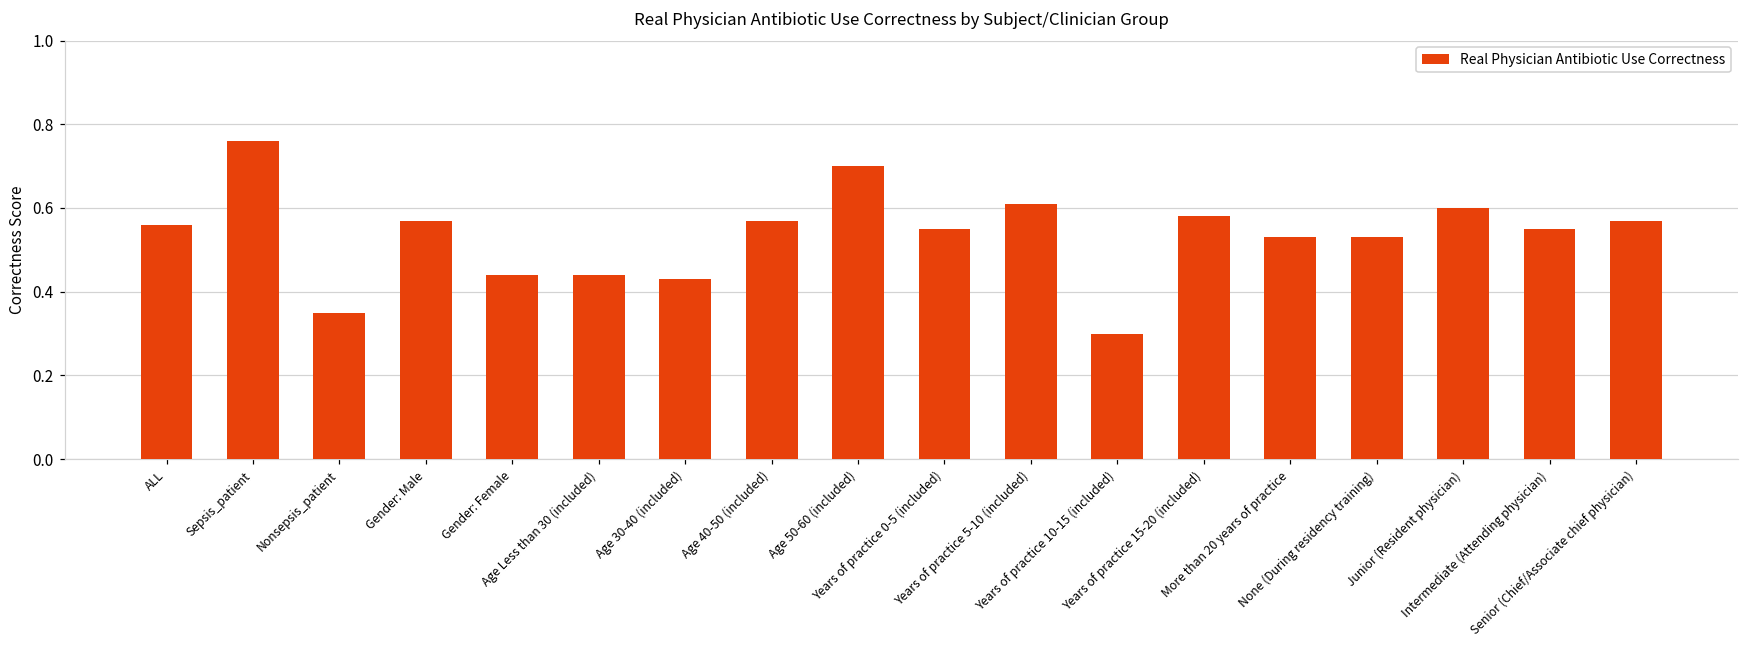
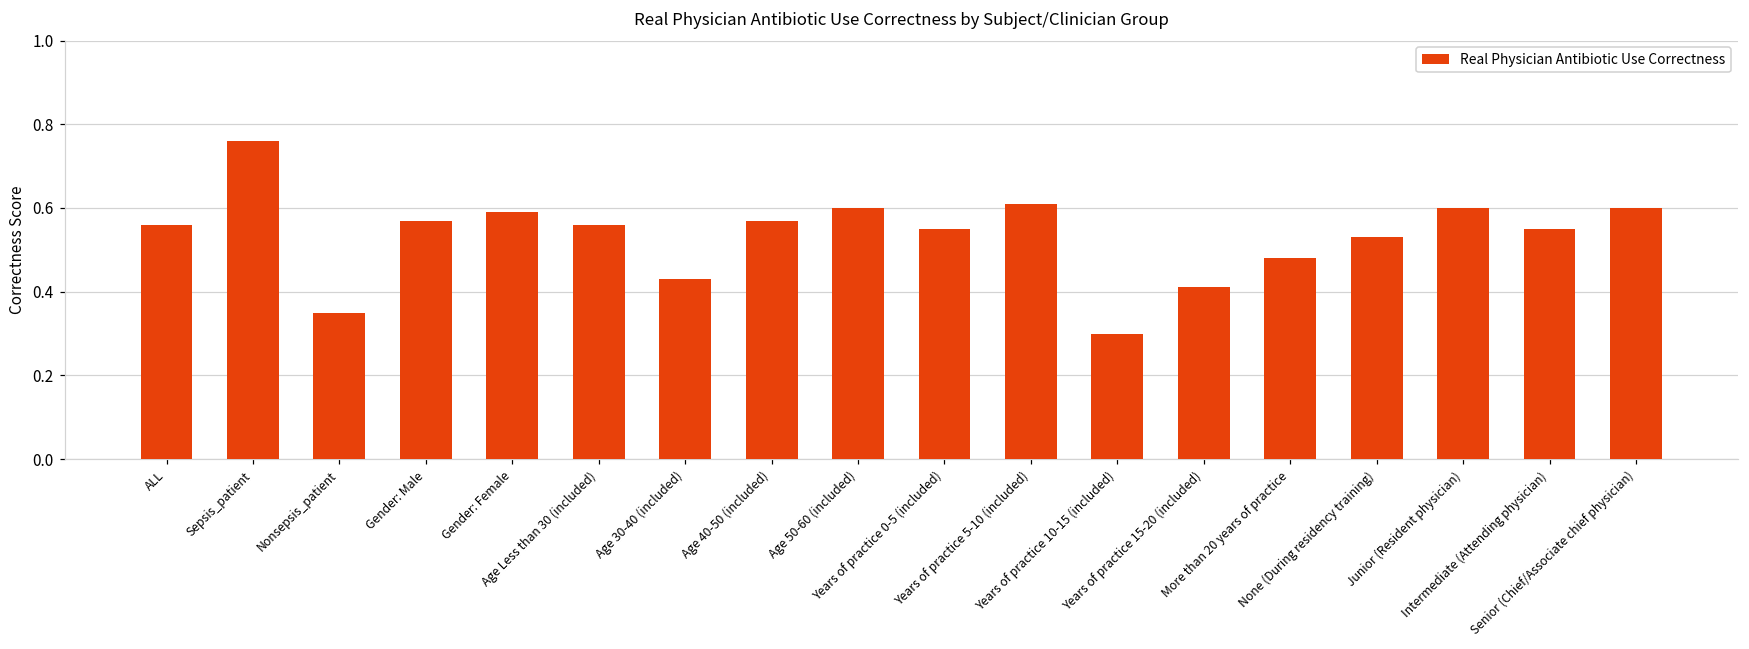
  {
    "ALL": 0.56,
    "Sepsis_patient": 0.76,
    "Nonsepsis_patient": 0.35,
    "Gender: Male": 0.57,
-   "Gender: Female": 0.44,
-   "Age Less than 30 (included)": 0.44,
+   "Gender: Female": 0.59,
+   "Age Less than 30 (included)": 0.56,
    "Age 30-40 (included)": 0.43,
    "Age 40-50 (included)": 0.57,
-   "Age 50-60 (included)": 0.7,
+   "Age 50-60 (included)": 0.6,
    "Years of practice 0-5 (included)": 0.55,
    "Years of practice 5-10 (included)": 0.61,
    "Years of practice 10-15 (included)": 0.30,
-   "Years of practice 15-20 (included)": 0.58,
-   "More than 20 years of practice": 0.53,
+   "Years of practice 15-20 (included)": 0.41,
+   "More than 20 years of practice": 0.48,
    "None (During residency training)": 0.53,
    "Junior (Resident physician)": 0.60,
    "Intermediate (Attending physician)": 0.55,
-   "Senior (Chief/Associate chief physician)": 0.57
+   "Senior (Chief/Associate chief physician)": 0.60
  }
